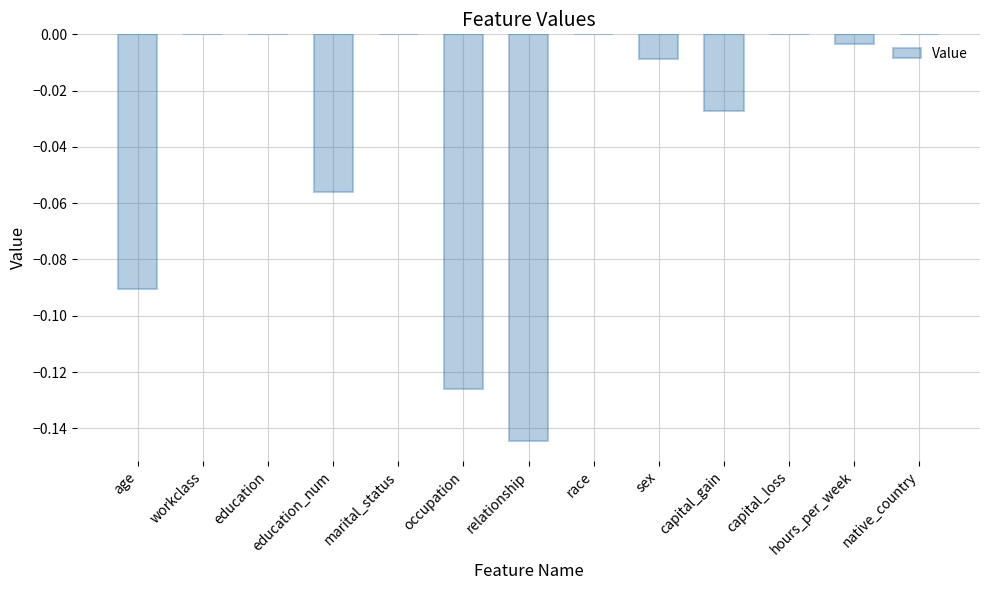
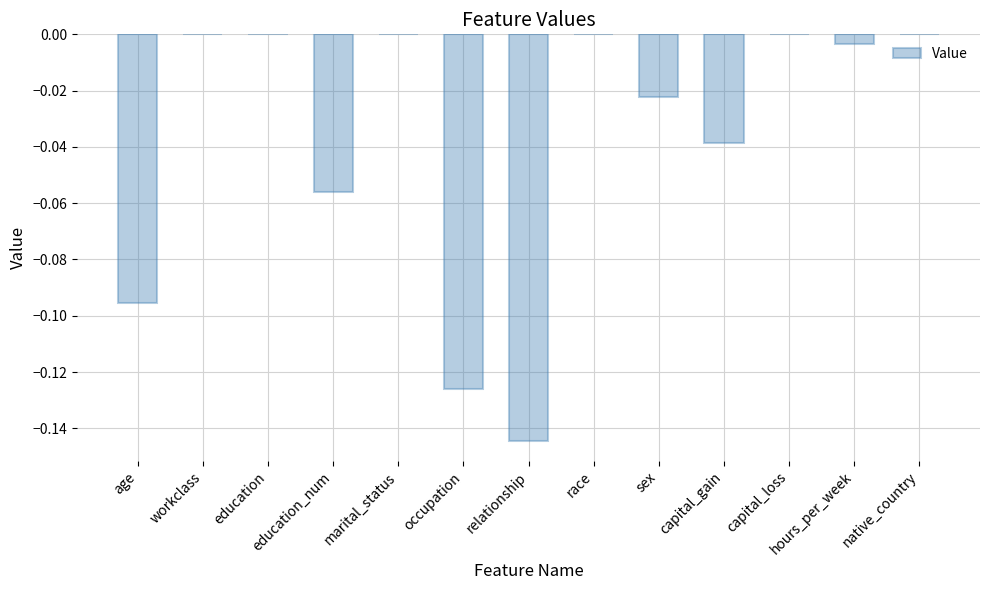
  {
-   "age": -0.090,
+   "age": -0.096,
    "workclass": 0.000,
    "education": 0.000,
    "education_num": -0.056,
    "marital_status": 0.000,
    "occupation": -0.126,
    "relationship": -0.144,
    "race": 0.000,
-   "sex": -0.009,
-   "capital_gain": -0.027,
+   "sex": -0.022,
+   "capital_gain": -0.039,
    "capital_loss": 0.000,
    "hours_per_week": -0.004,
    "native_country": 0.000
  }
